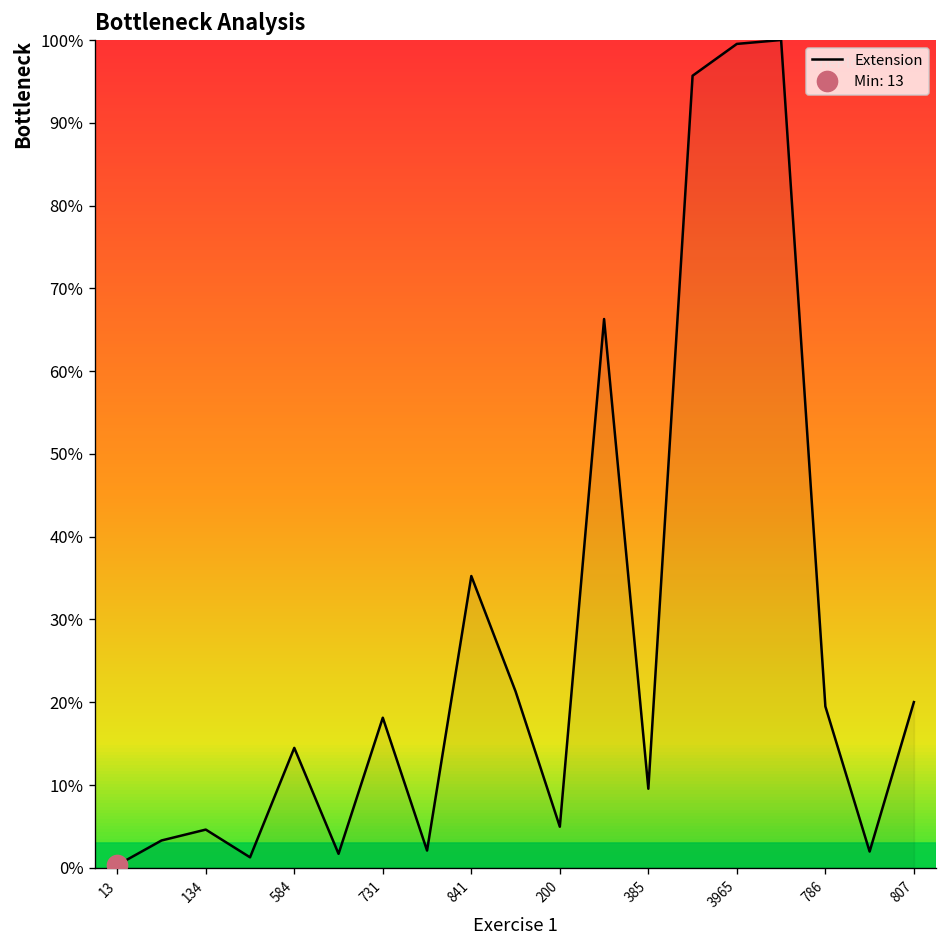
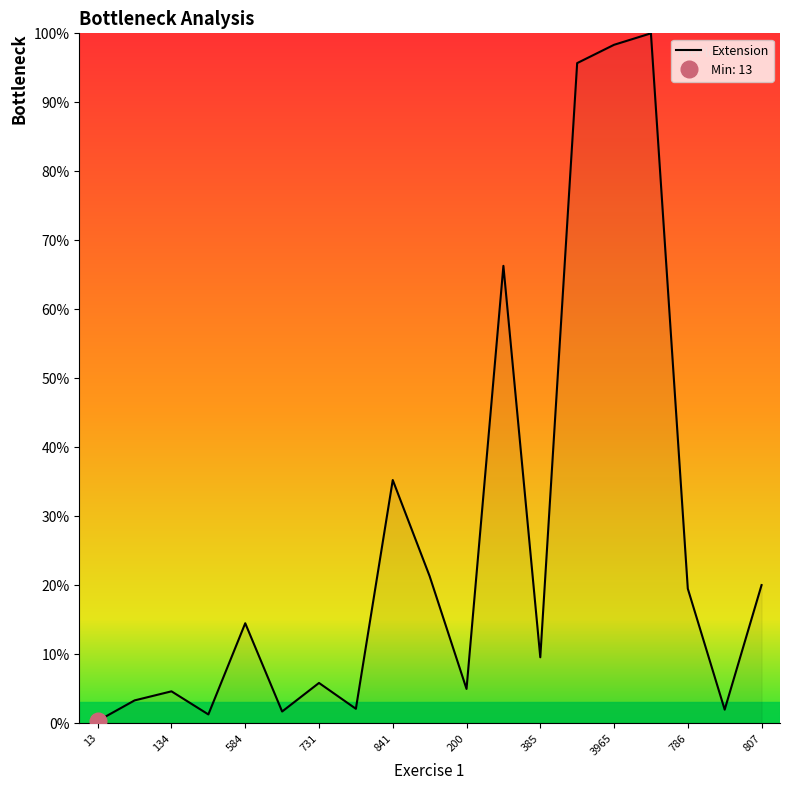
  {
    "Extension": {
      "134": "5%",
      "584": "14%",
-     "731": "18%",
+     "731": "6%",
      "841": "35%",
      "200": "5%",
      "385": "10%",
-     "3965": "100%",
+     "3965": "98%",
      "786": "19%",
      "807": "20%"
    }
  }
